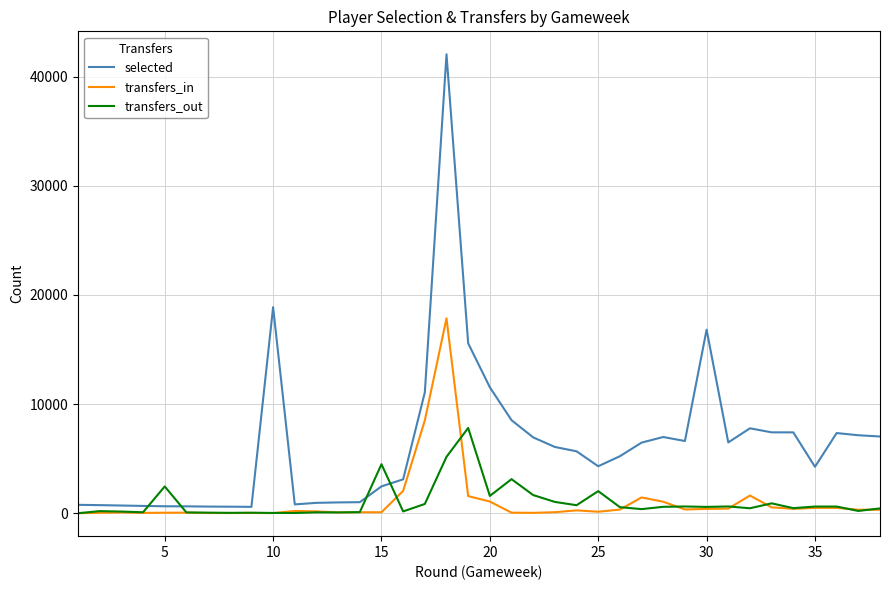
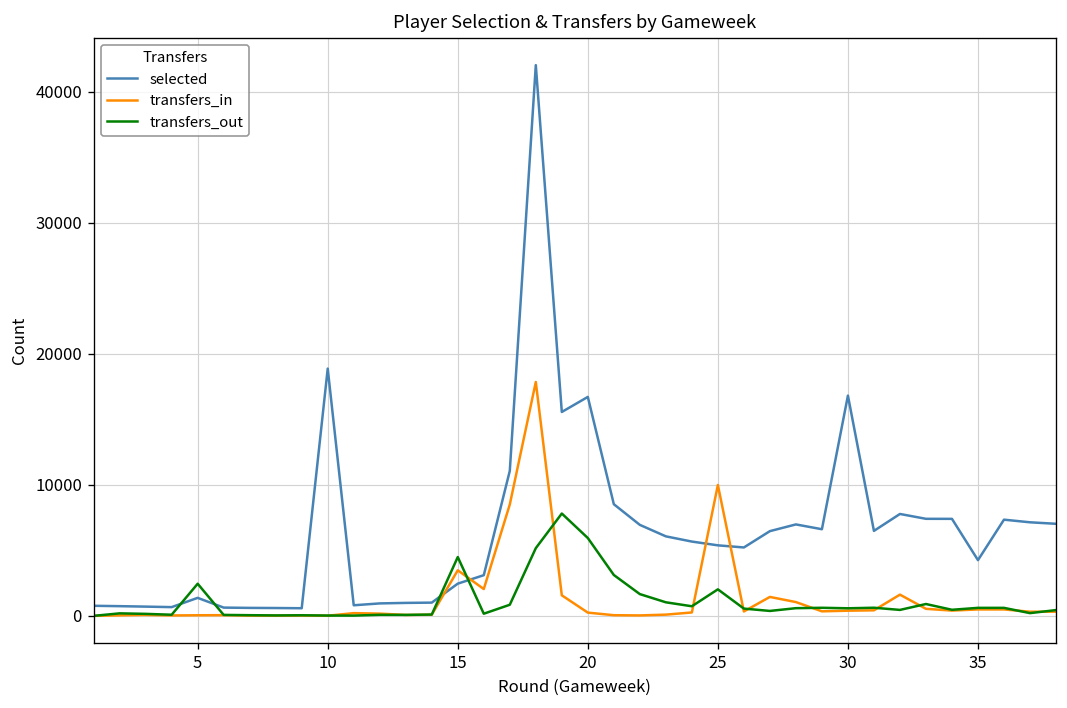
  {
    "selected": {
-     "5": 600,
+     "5": 1400,
      "10": 18900,
      "15": 2500,
-     "20": 11500,
-     "25": 4300,
+     "20": 16700,
+     "25": 5400,
      "30": 16800,
      "35": 4300
    },
    "transfers_in": {
      "5": 0,
-     "15": 100,
-     "20": 1100,
-     "25": 100
+     "15": 3500,
+     "20": 200,
+     "25": 10000
    },
    "transfers_out": {
      "5": 2500,
      "15": 4500,
-     "20": 1600,
+     "20": 5900,
      "25": 2000
    }
  }
